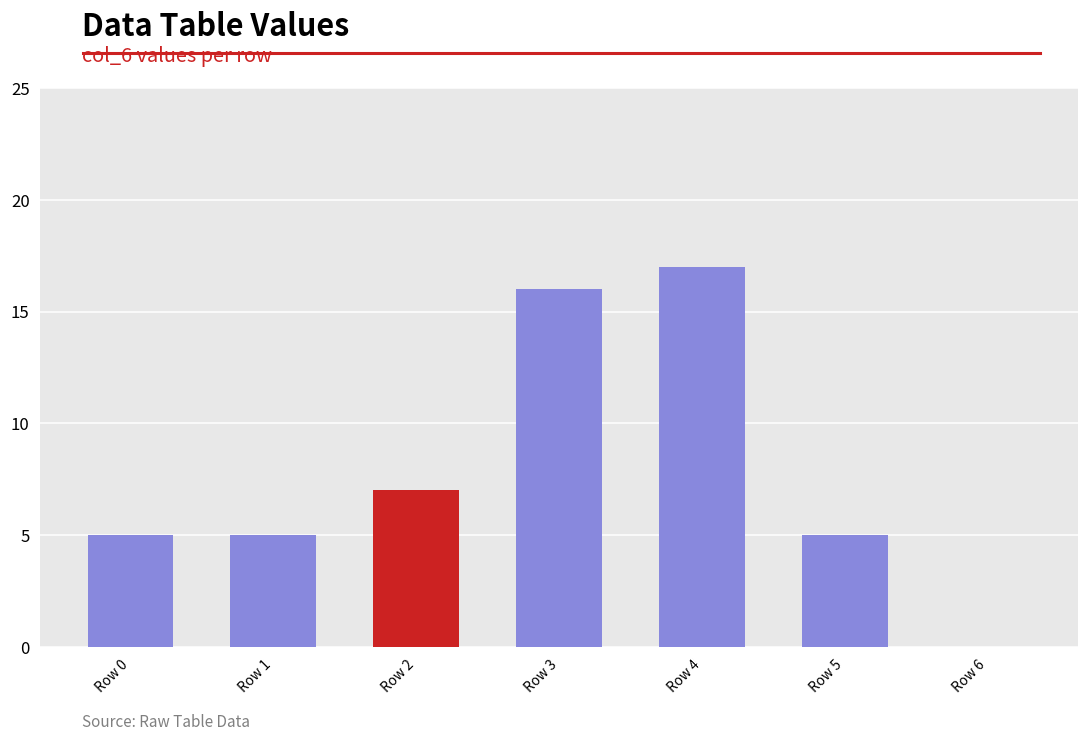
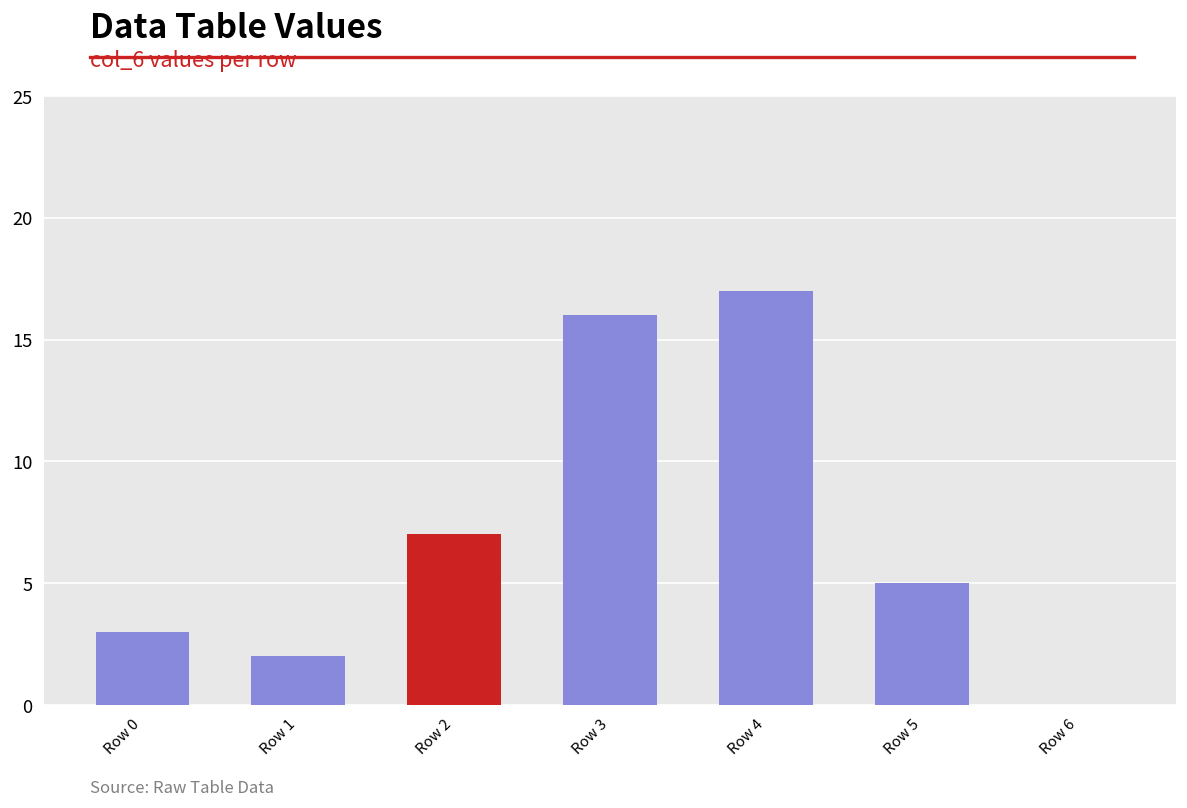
  {
-   "Row 0": 5,
-   "Row 1": 5,
+   "Row 0": 3,
+   "Row 1": 2,
    "Row 2": 7,
    "Row 3": 16,
    "Row 4": 17,
    "Row 5": 5,
    "Row 6": 0
  }
